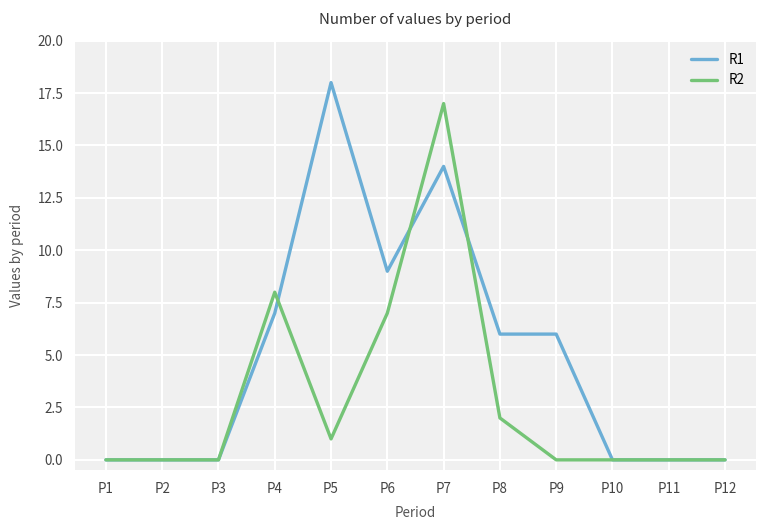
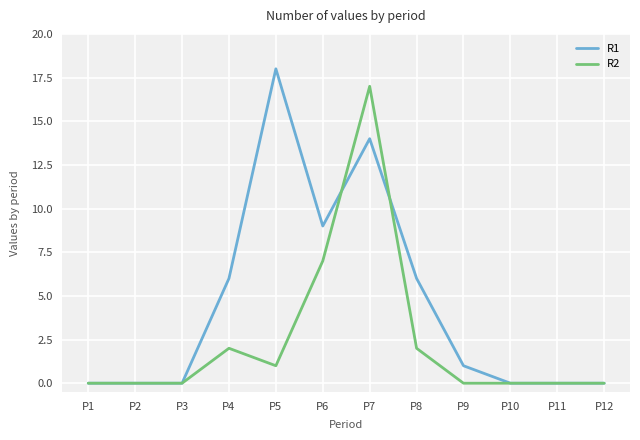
  {
    "R1": {
-     "P4": 7,
+     "P4": 6,
      "P5": 18,
      "P6": 9,
      "P7": 14,
      "P8": 6,
-     "P9": 6
+     "P9": 1
    },
    "R2": {
-     "P4": 8,
+     "P4": 2,
      "P5": 1,
      "P6": 7,
      "P7": 17,
      "P8": 2,
      "P9": 0
    }
  }
